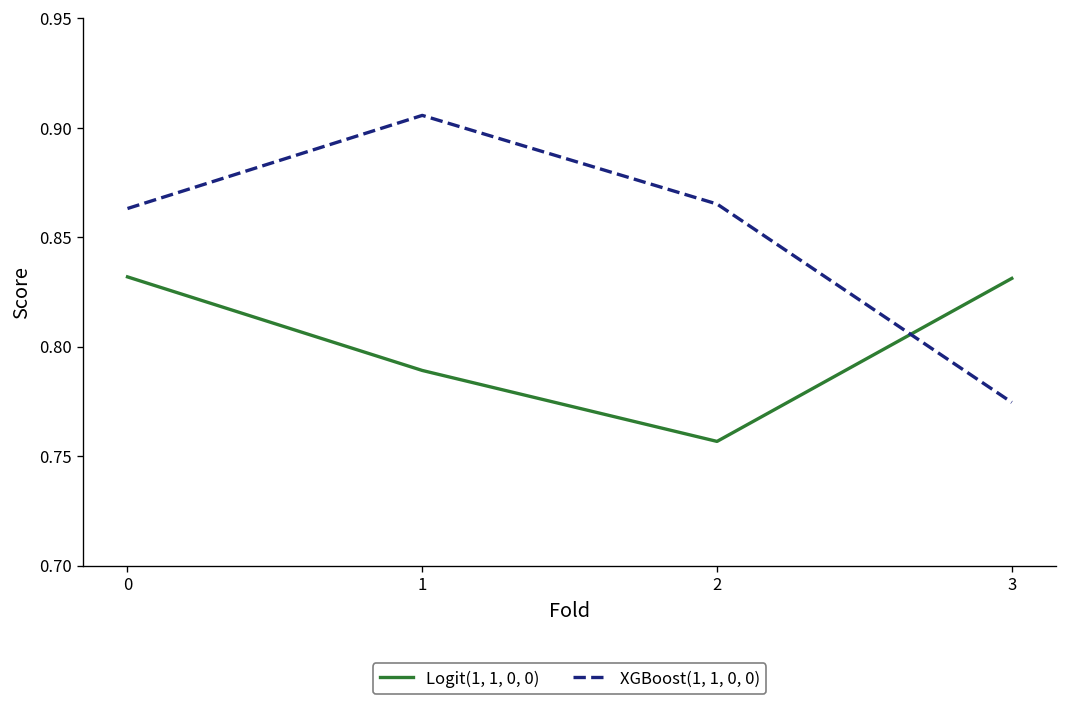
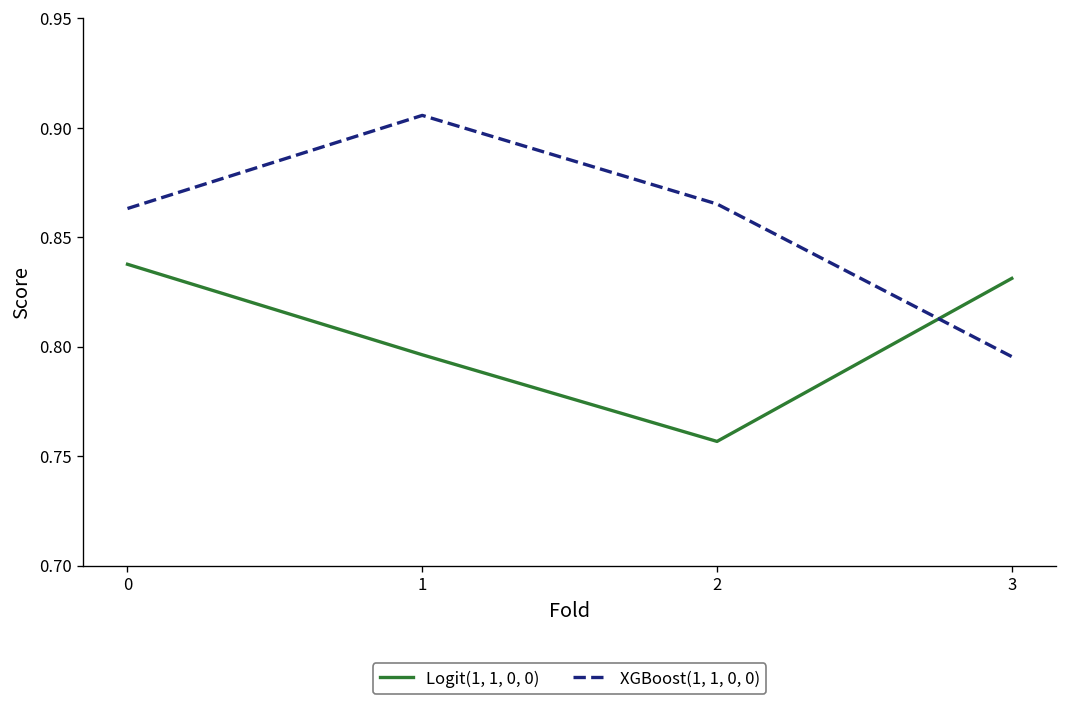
  {
    "Logit(1, 1, 0, 0)": {
-     "0": 0.832,
-     "1": 0.789,
+     "0": 0.838,
+     "1": 0.796,
      "2": 0.757,
      "3": 0.831
    },
    "XGBoost(1, 1, 0, 0)": {
      "0": 0.863,
      "1": 0.906,
      "2": 0.865,
-     "3": 0.775
+     "3": 0.795
    }
  }
